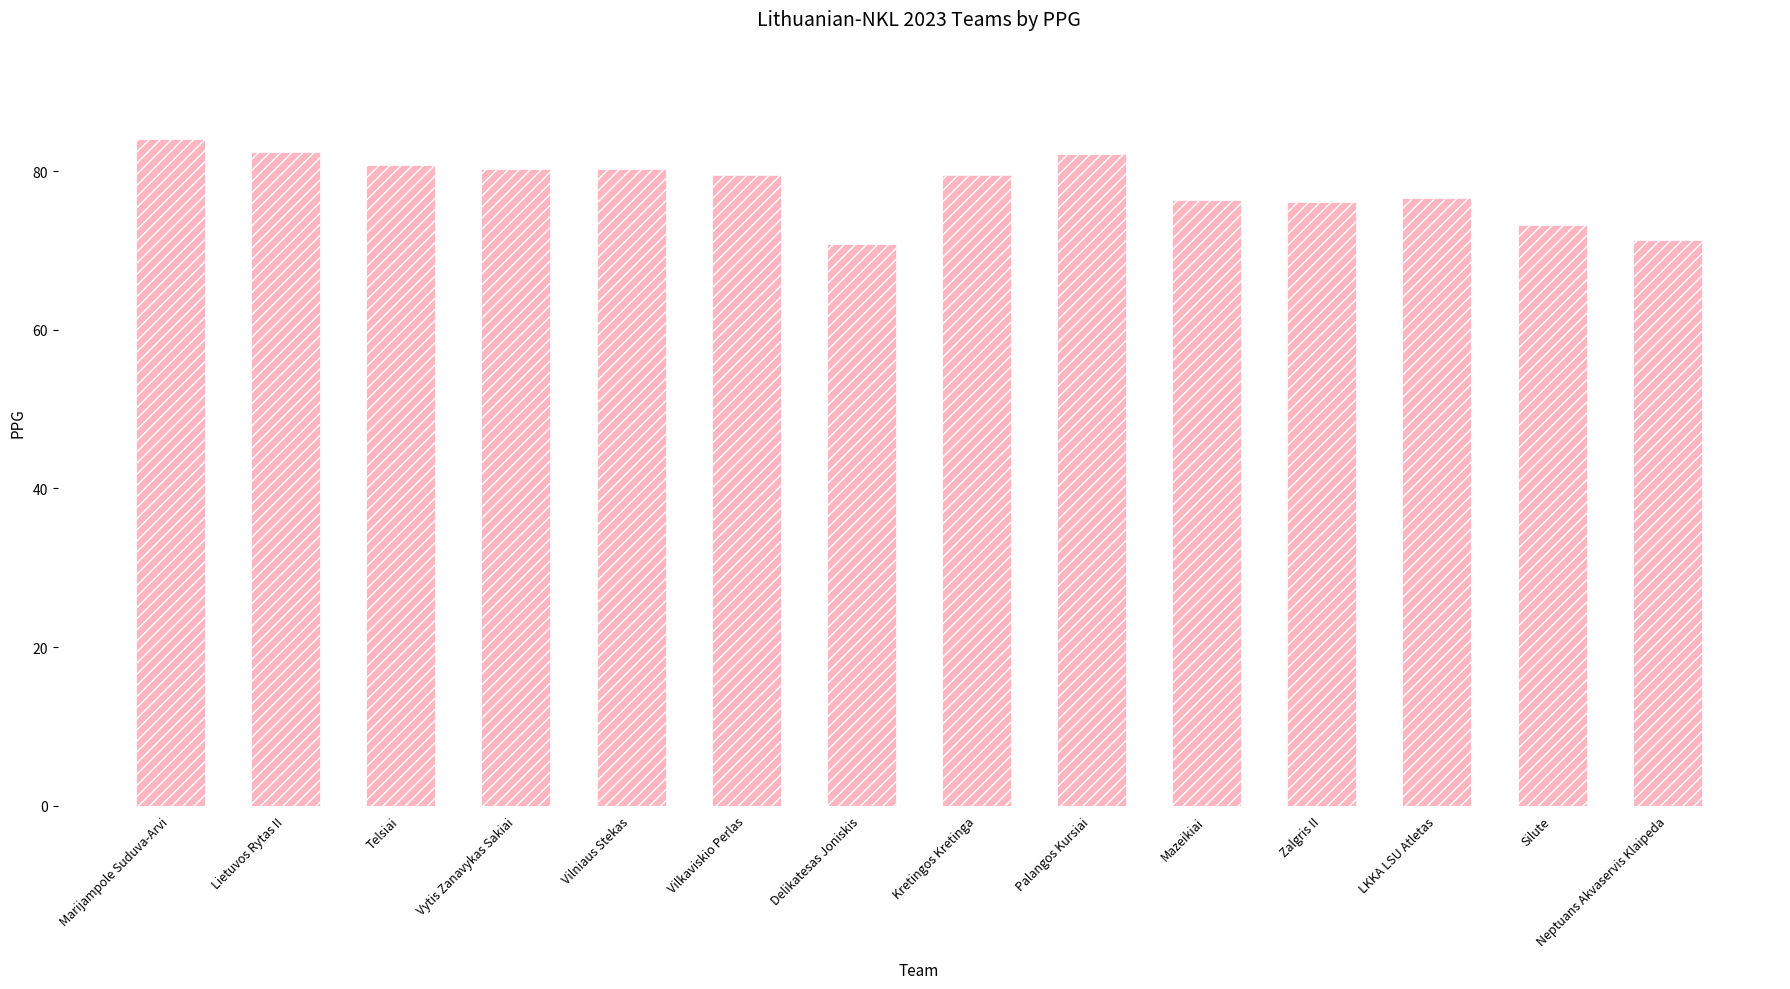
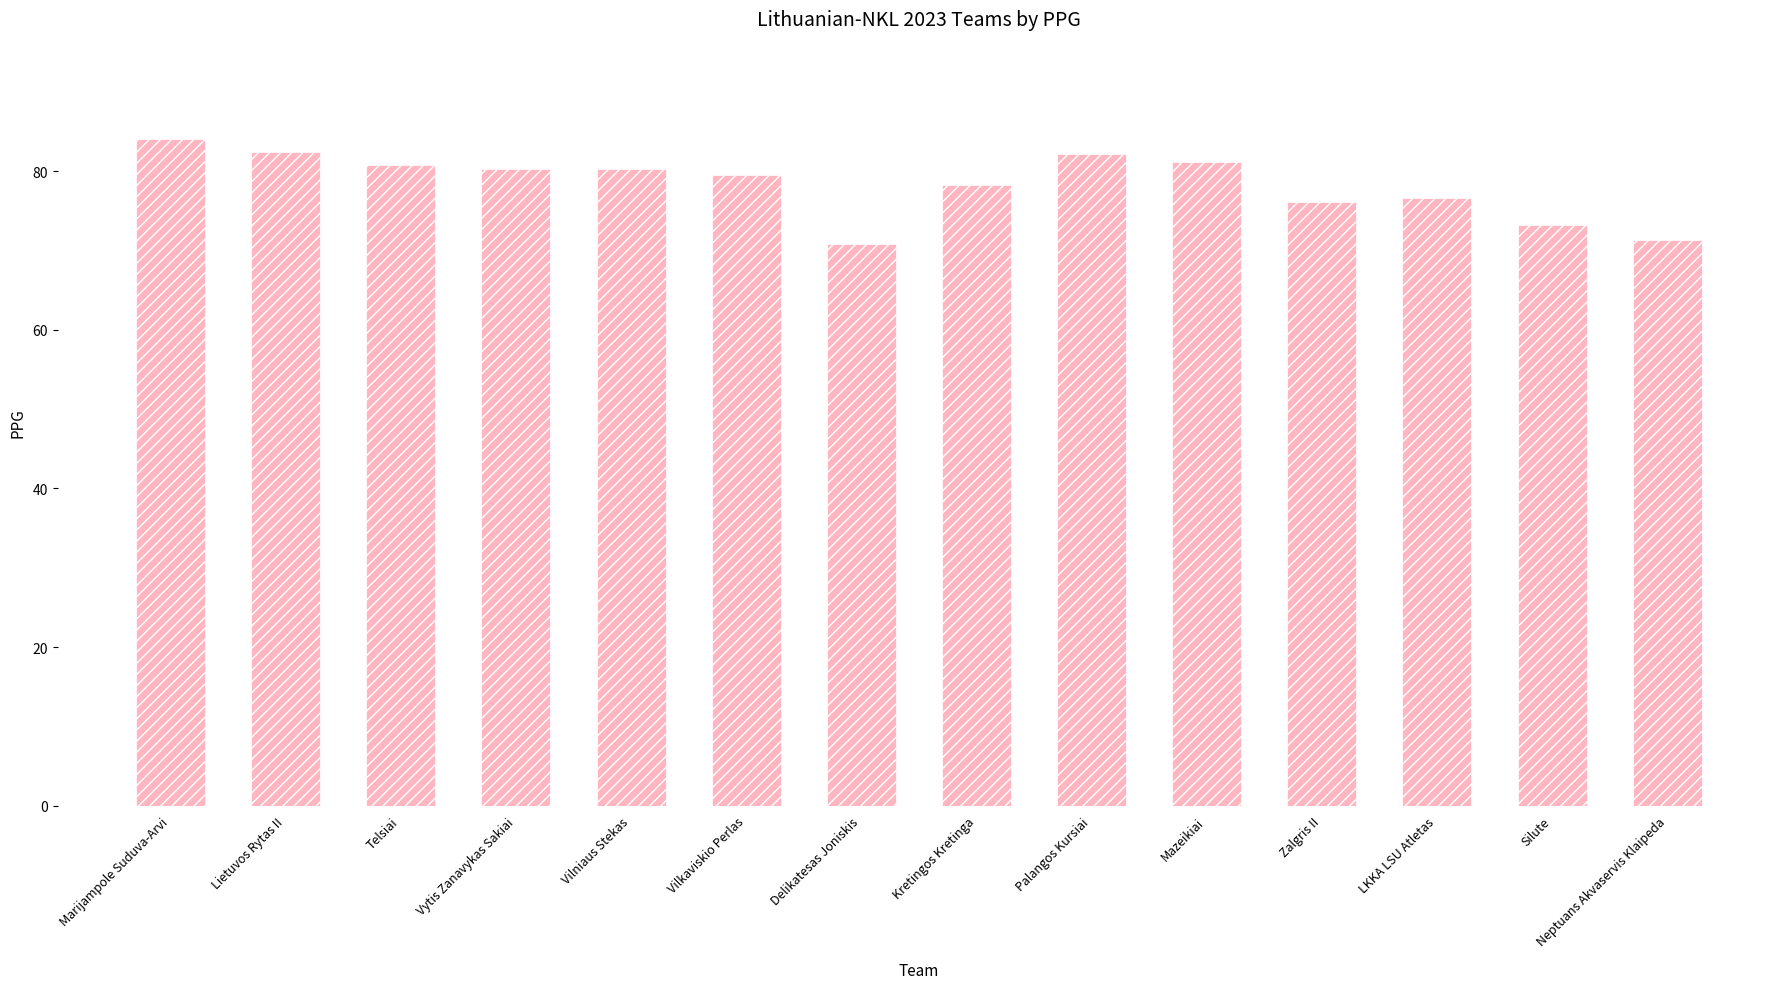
  {
    "Marijampole Suduva-Arvi": 84,
    "Lietuvos Rytas II": 83,
    "Telsiai": 81,
    "Vytis Zanavykas Sakiai": 80,
    "Vilniaus Stekas": 80,
    "Vilkaviskio Perlas": 80,
    "Delikatesas Joniskis": 71,
-   "Kretingos Kretinga": 80,
+   "Kretingos Kretinga": 78,
    "Palangos Kursiai": 82,
-   "Mazeikiai": 76,
+   "Mazeikiai": 81,
    "Zalgris II": 76,
    "LKKA LSU Atletas": 77,
    "Silute": 73,
    "Neptuans Akvaservis Klaipeda": 71
  }
